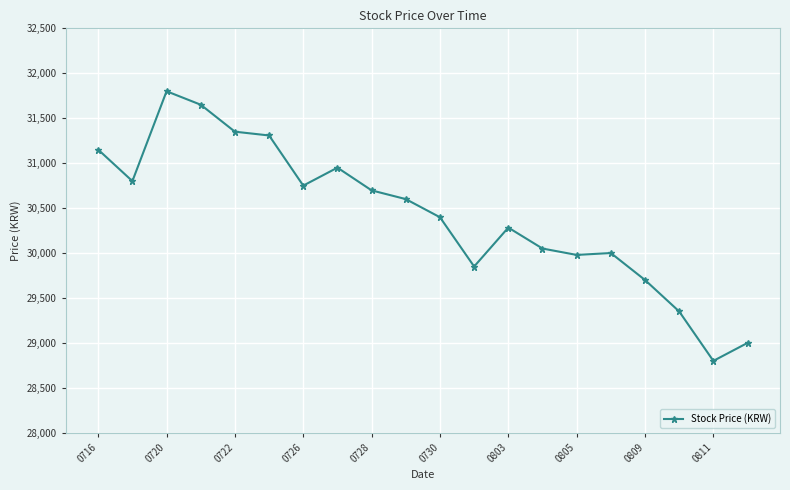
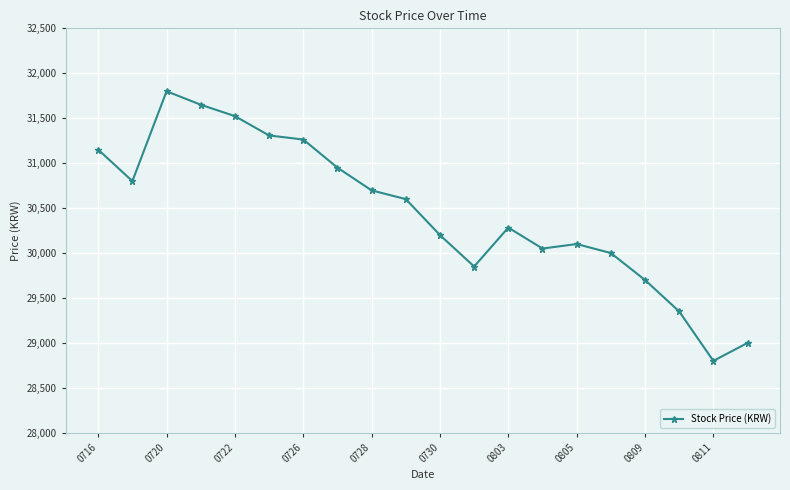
  {
    "0716": "31,200",
    "0720": "31,800",
-   "0722": "31,400",
-   "0726": "30,800",
+   "0722": "31,500",
+   "0726": "31,300",
    "0728": "30,700",
-   "0730": "30,400",
+   "0730": "30,200",
    "0803": "30,300",
-   "0805": "30,000",
+   "0805": "30,100",
    "0809": "29,700",
    "0811": "28,800"
  }
